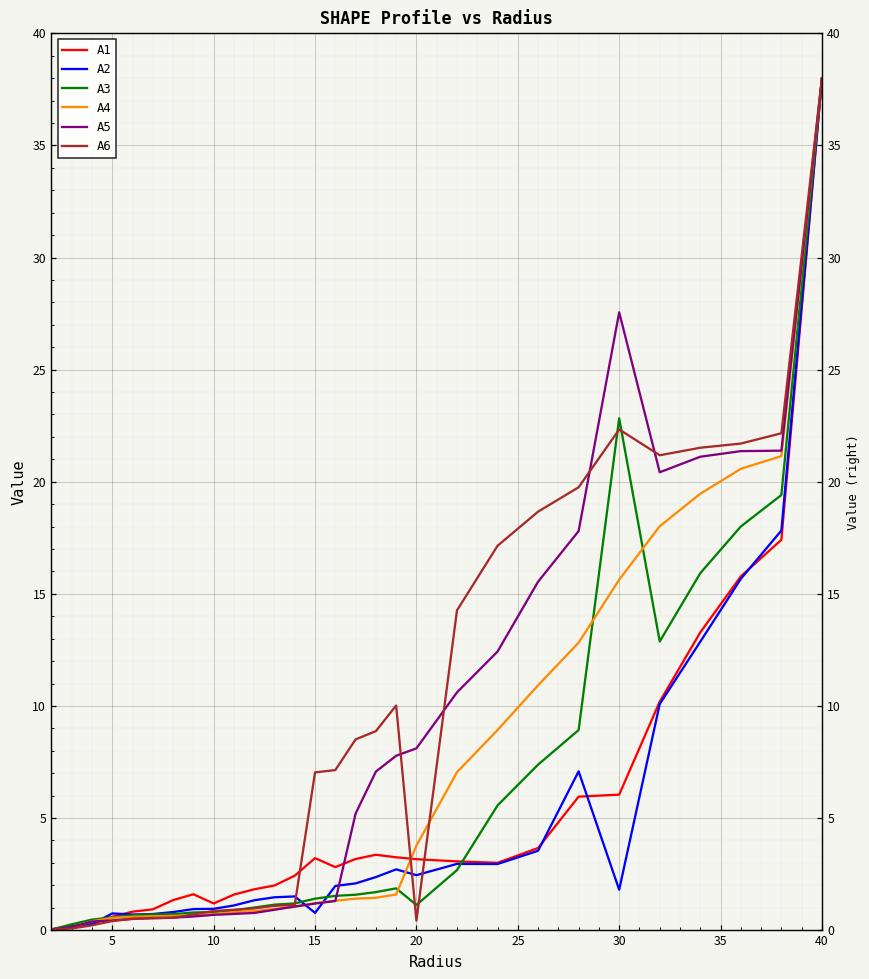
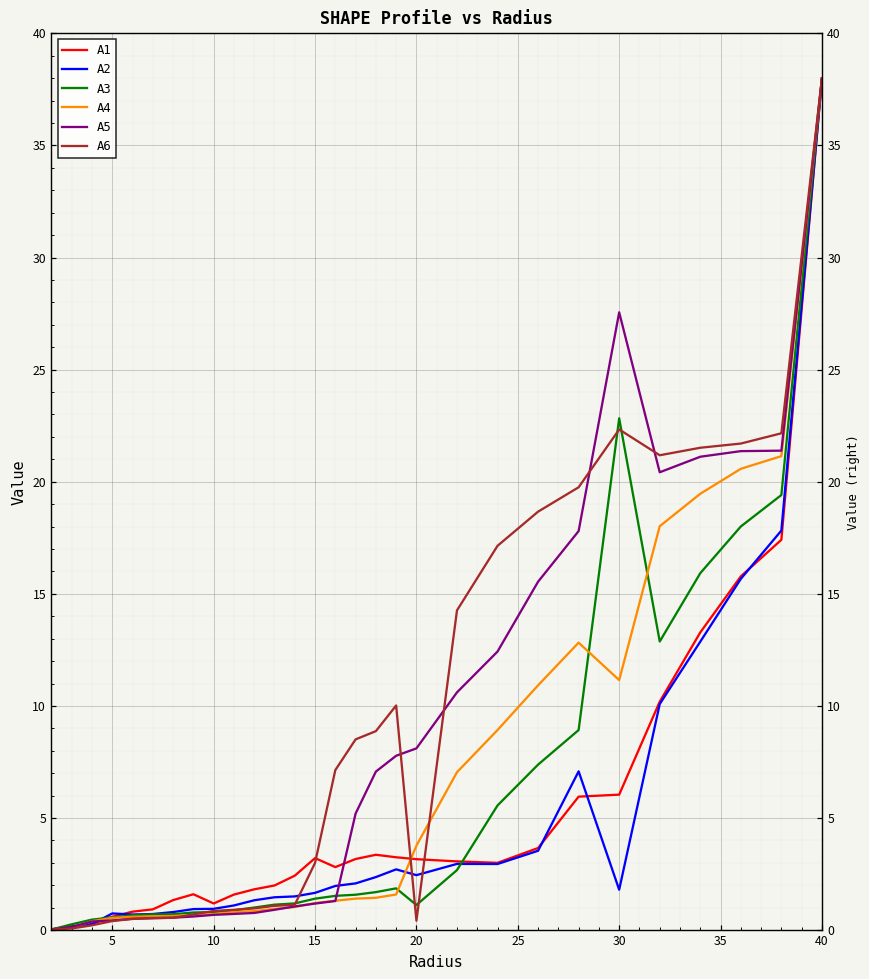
  {
    "A1": {
      "10": 1.2,
      "15": 3.2,
      "20": 3.2,
      "30": 6.0
    },
    "A2": {
      "5": 0.7,
-     "15": 0.8,
+     "15": 1.7,
      "20": 2.5,
      "30": 1.8
    },
    "A3": {
      "15": 1.4,
      "20": 1.1,
      "30": 22.8
    },
    "A4": {
      "20": 3.8,
-     "30": 15.6
+     "30": 11.2
    },
    "A5": {
      "20": 8.1,
      "30": 27.6
    },
    "A6": {
-     "15": 7.0,
+     "15": 3.0,
      "20": 0.4,
      "30": 22.3
    }
  }
